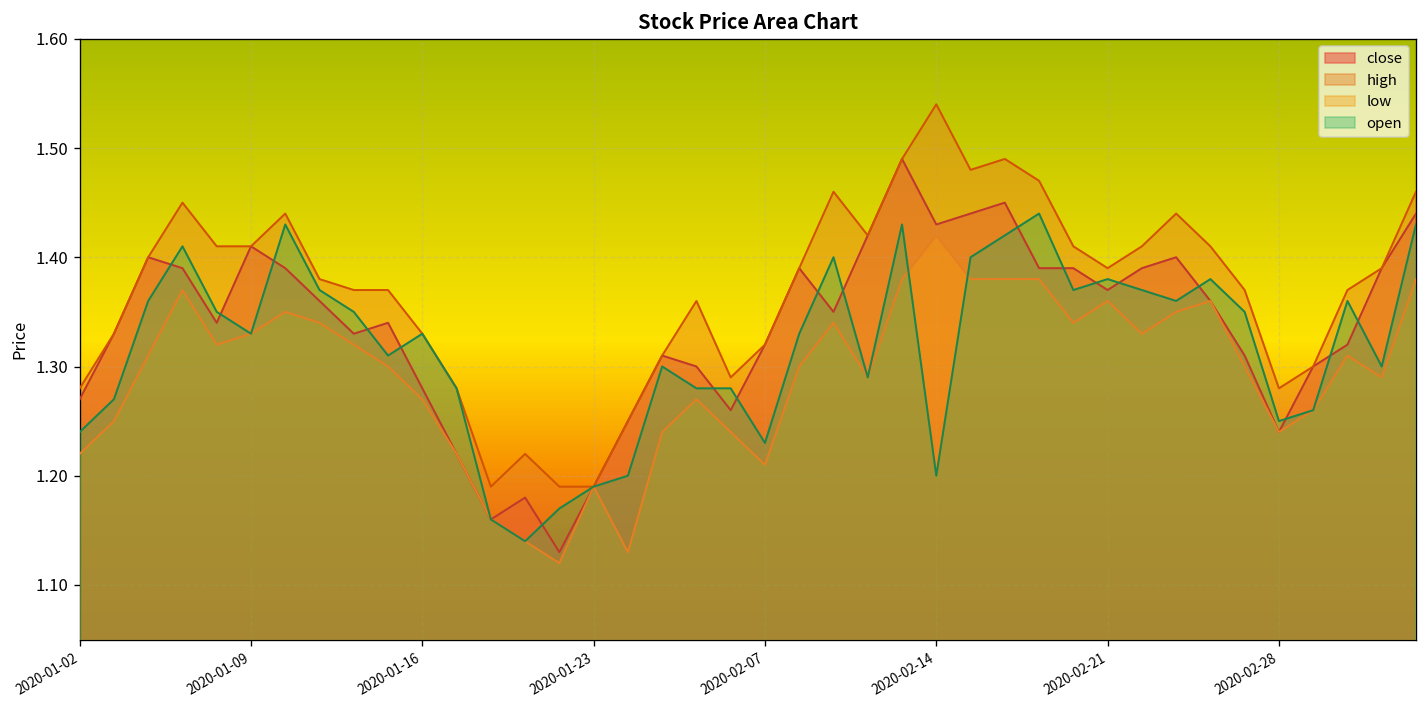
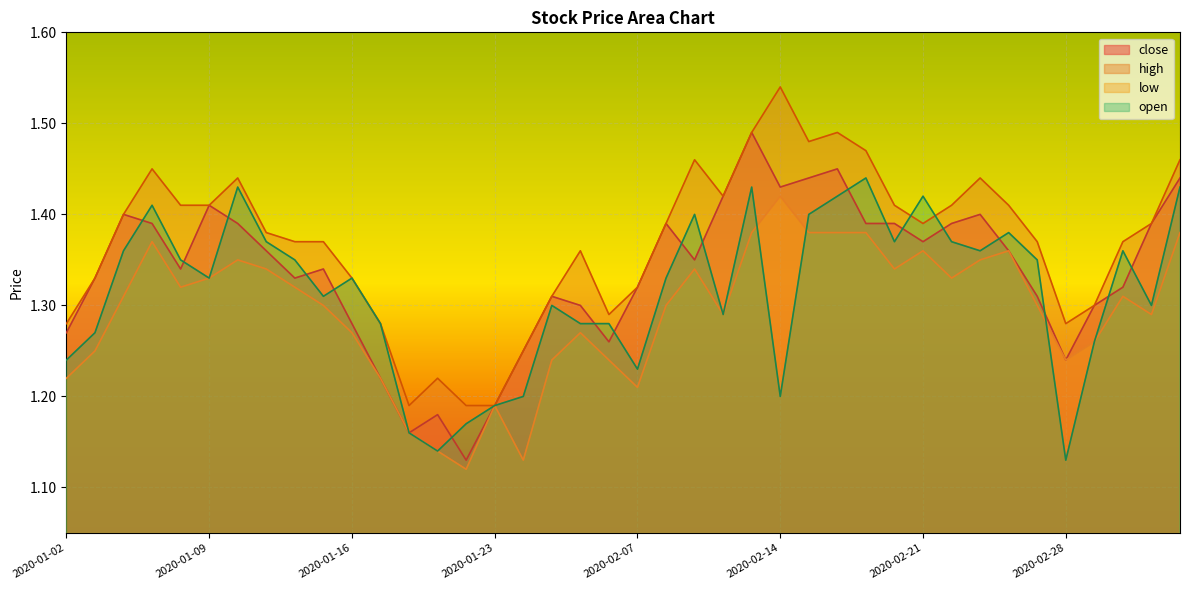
  {
    "open": {
      "2020-01-02": 1.24,
      "2020-02-07": 1.23,
      "2020-02-14": 1.20,
-     "2020-02-21": 1.38,
-     "2020-02-28": 1.25
+     "2020-02-21": 1.42,
+     "2020-02-28": 1.13
    }
  }
